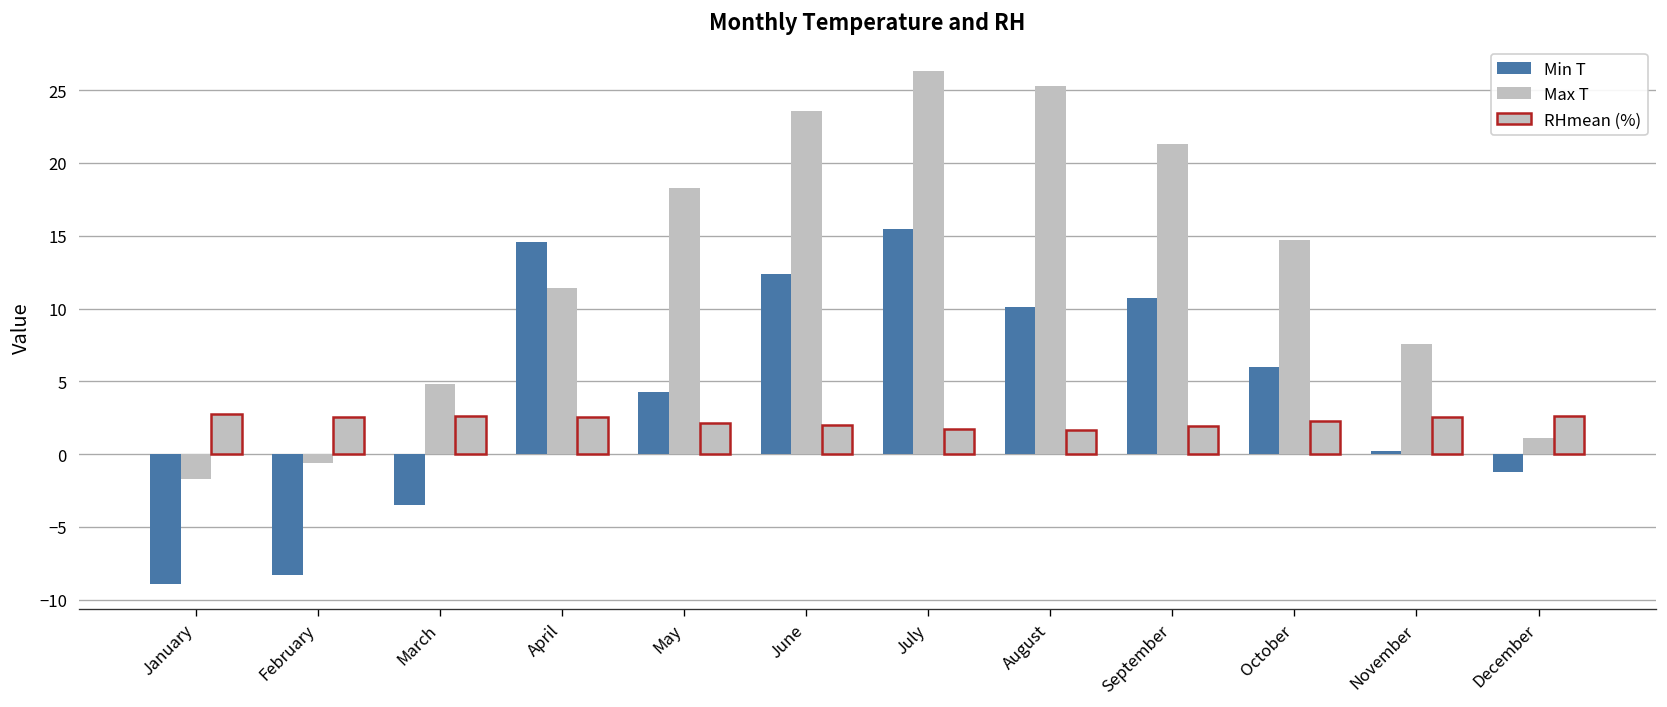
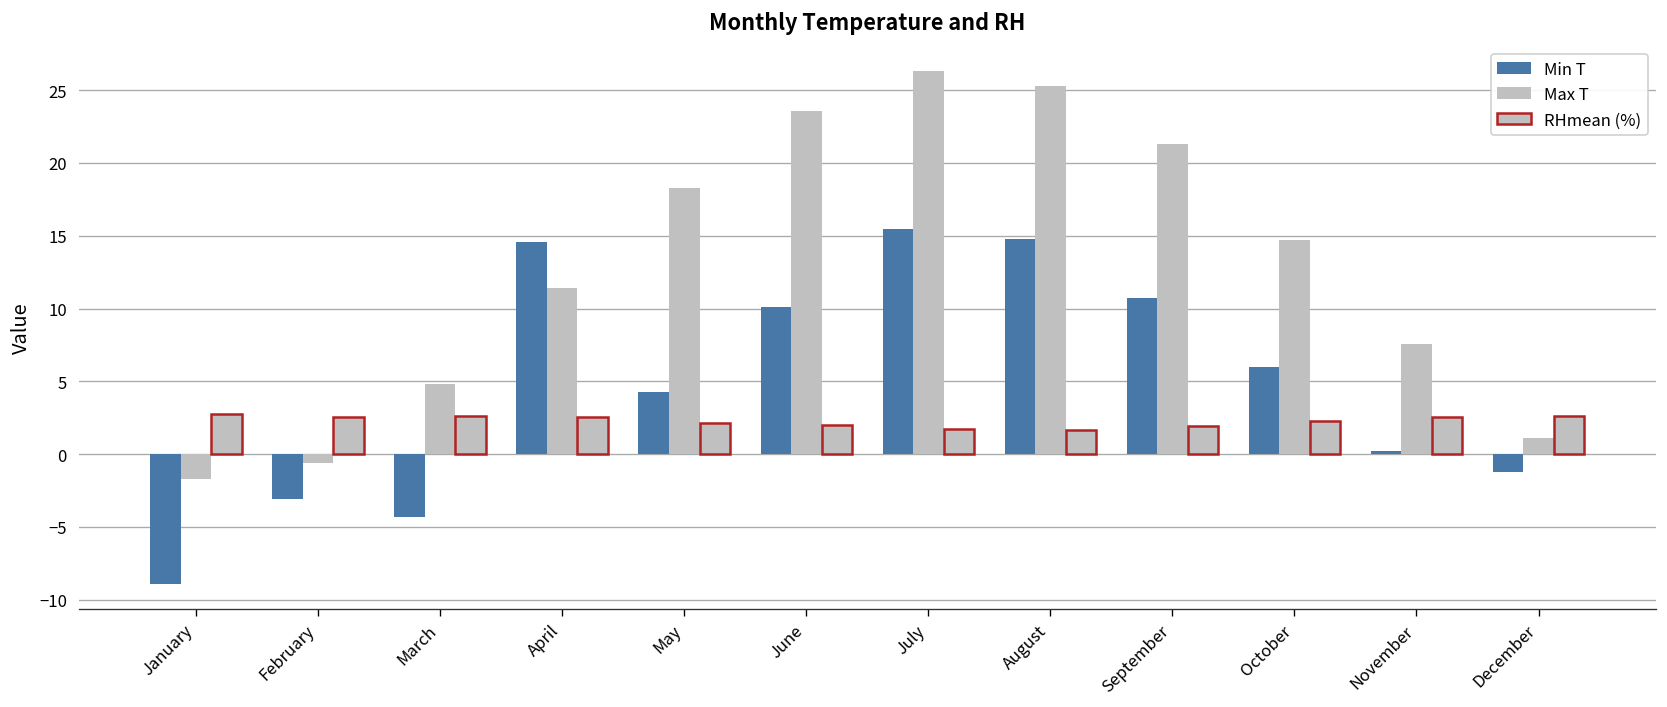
  {
    "Min T": {
      "January": -8.9,
-     "February": -8.3,
-     "March": -3.5,
+     "February": -3.1,
+     "March": -4.3,
      "April": 14.6,
      "May": 4.3,
-     "June": 12.4,
+     "June": 10.1,
      "July": 15.5,
-     "August": 10.1,
+     "August": 14.8,
      "September": 10.7,
      "October": 6.0,
      "December": -1.2
    }
  }
